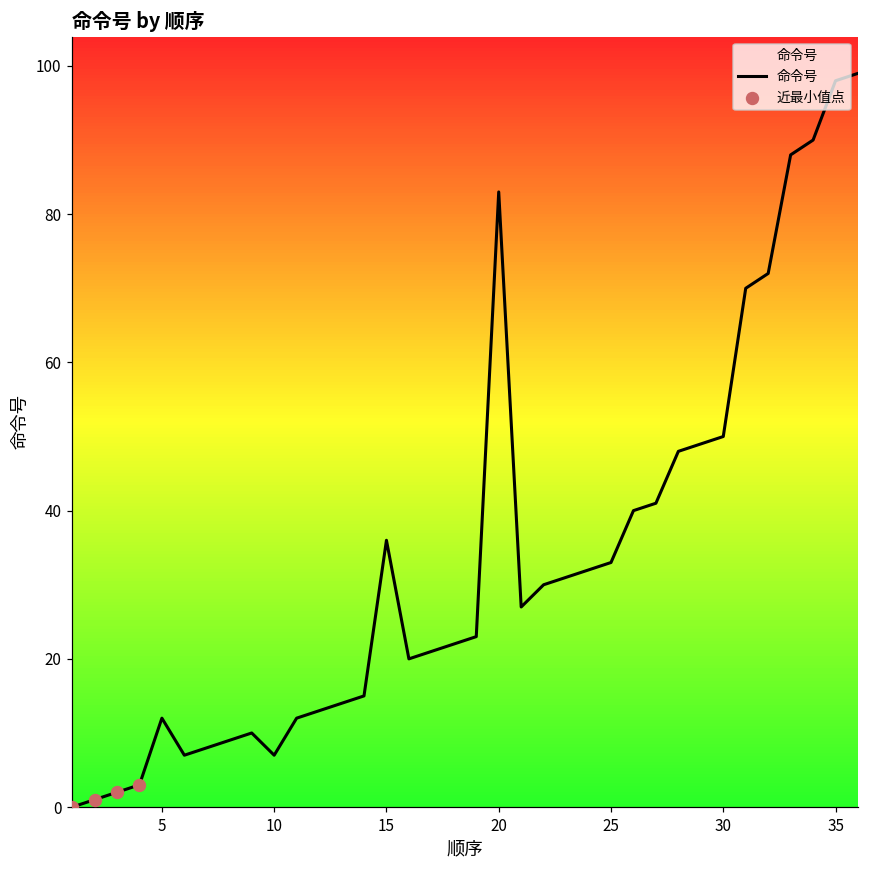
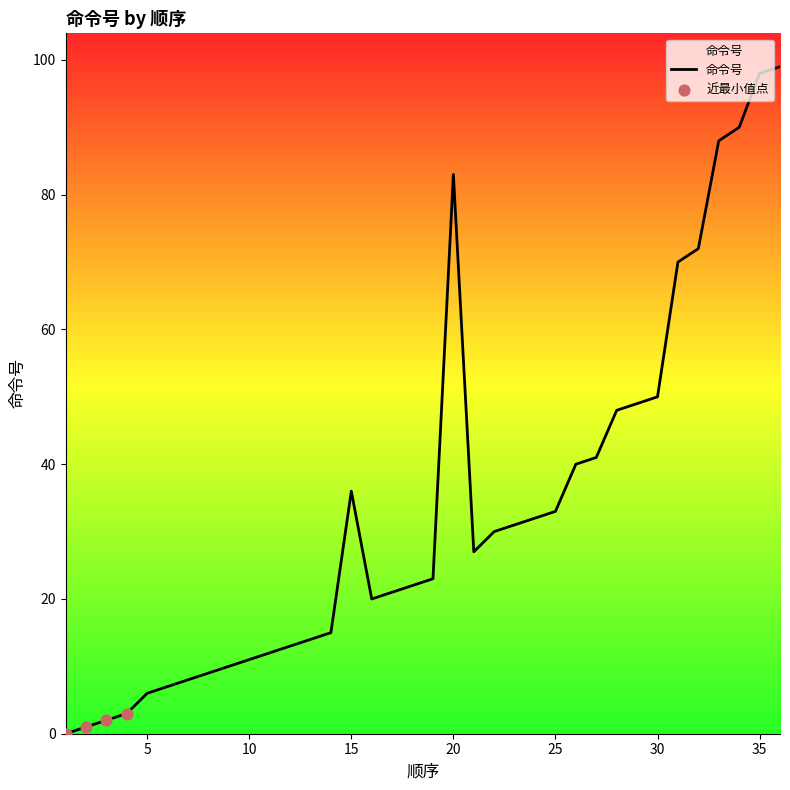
  {
    "命令号": {
-     "5": 12,
-     "10": 7,
+     "5": 6,
+     "10": 11,
      "15": 36,
      "20": 83,
      "25": 33,
      "30": 50
    }
  }
